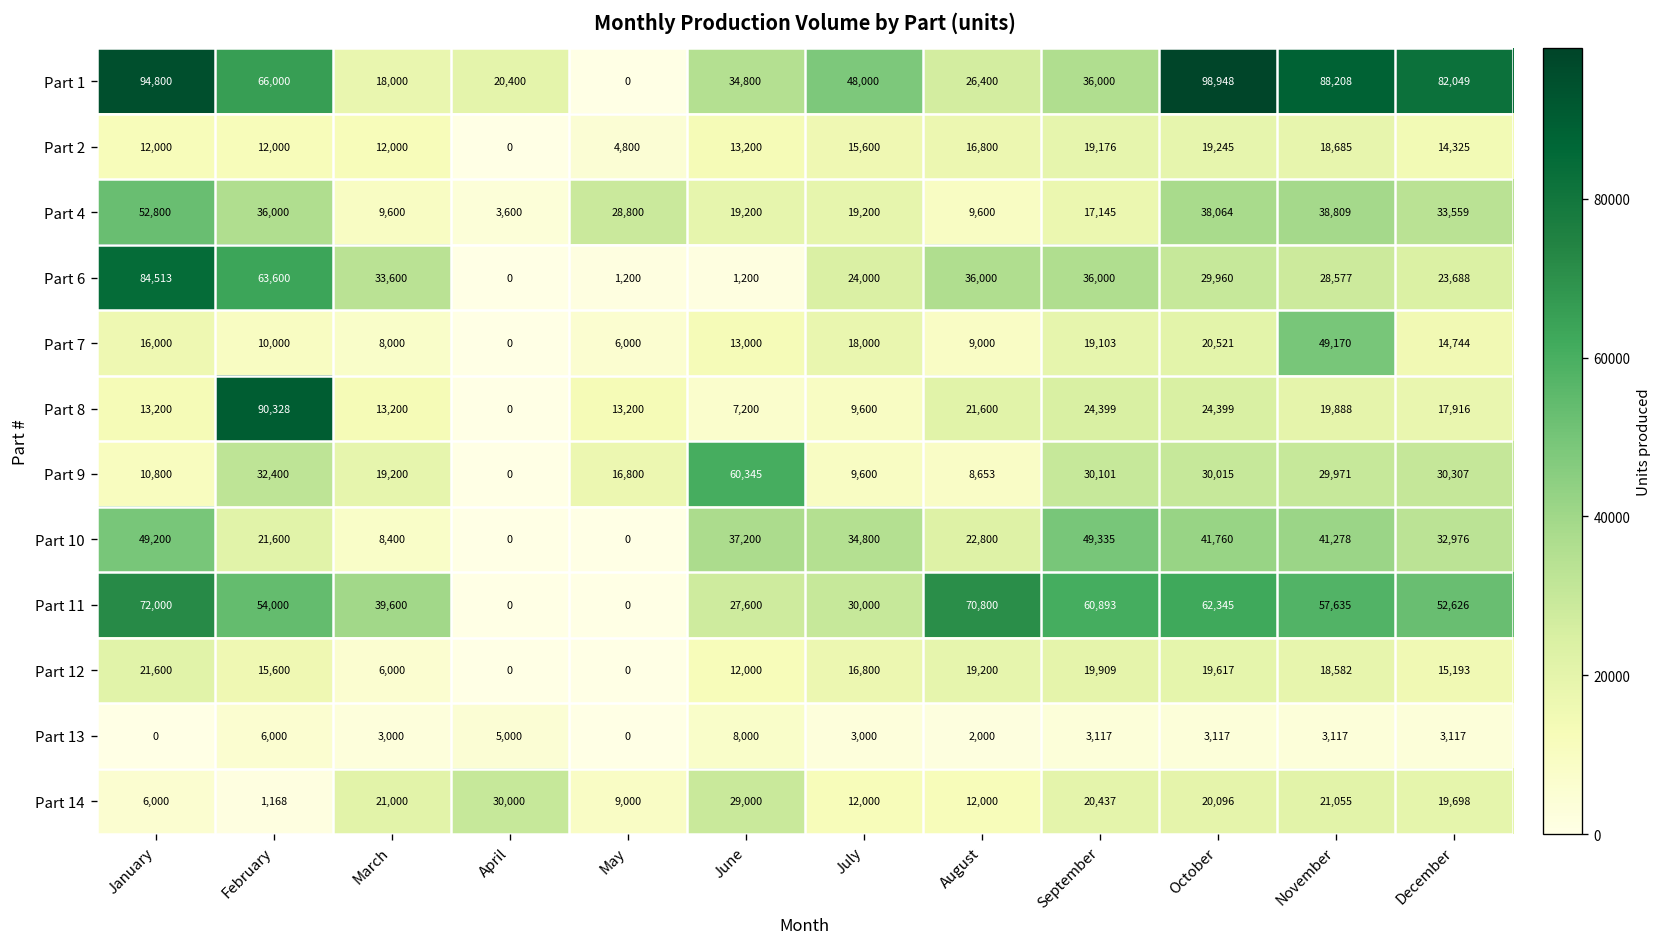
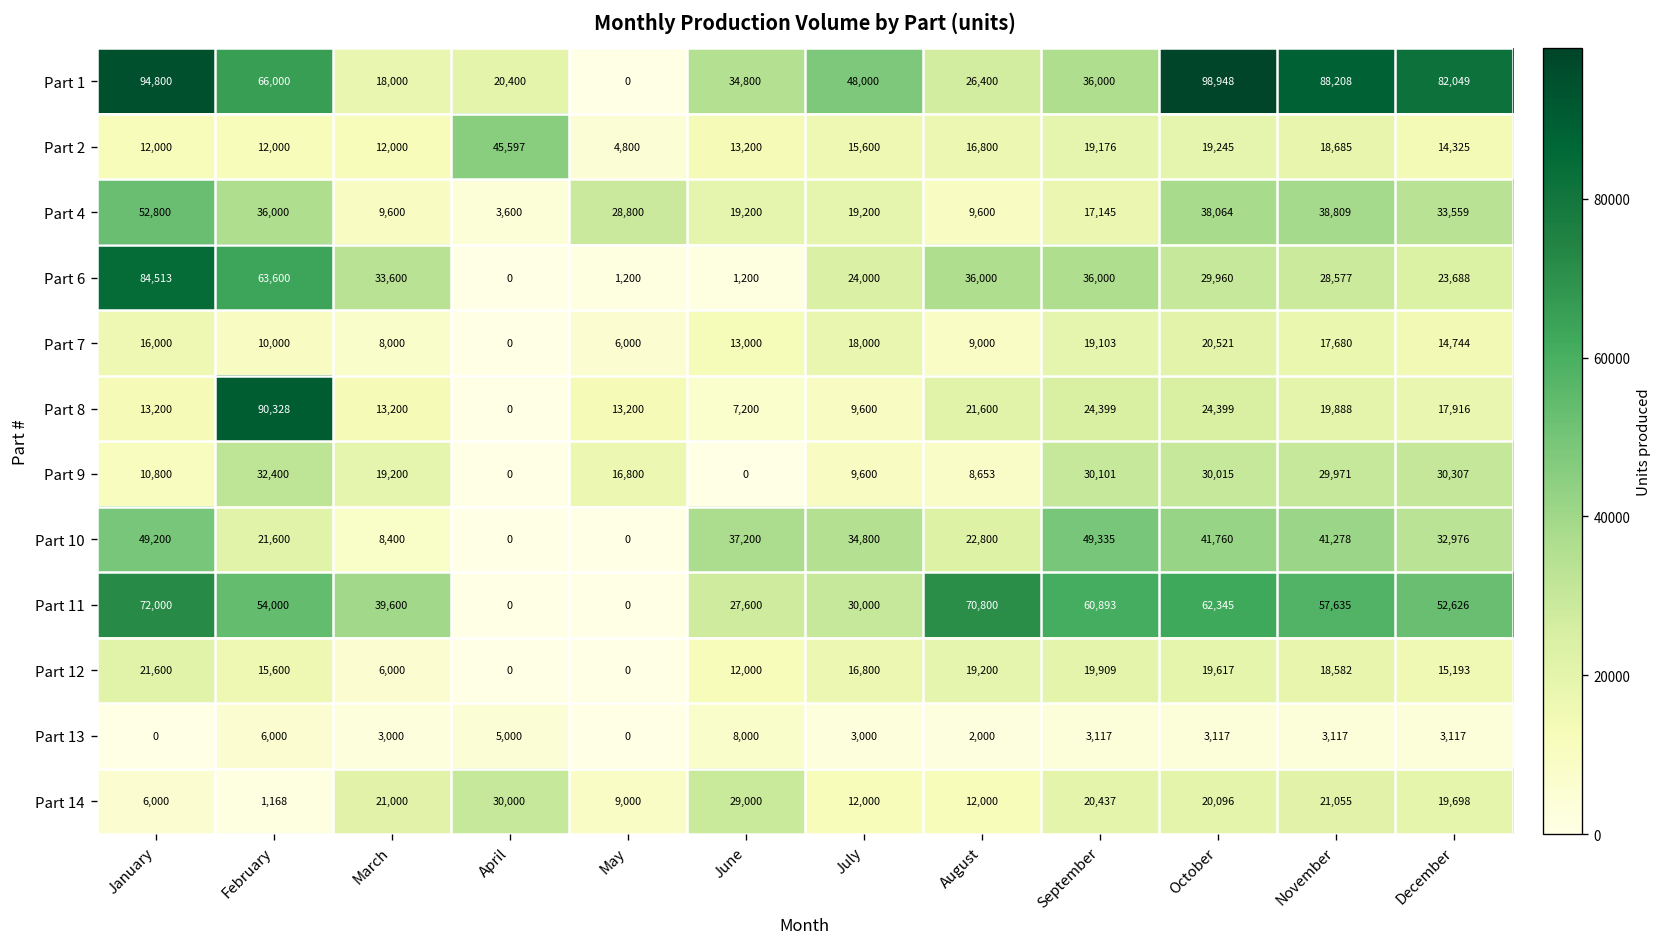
  {
    "Part 1": {
      "January": "94,800",
      "February": "66,000",
      "March": "18,000",
      "April": "20,400",
      "May": "0",
      "June": "34,800",
      "July": "48,000",
      "August": "26,400",
      "September": "36,000",
      "October": "98,948",
      "November": "88,208",
      "December": "82,049"
    },
    "Part 2": {
      "January": "12,000",
      "February": "12,000",
      "March": "12,000",
-     "April": "0",
+     "April": "45,597",
      "May": "4,800",
      "June": "13,200",
      "July": "15,600",
      "August": "16,800",
      "September": "19,176",
      "October": "19,245",
      "November": "18,685",
      "December": "14,325"
    },
    "Part 4": {
      "January": "52,800",
      "February": "36,000",
      "March": "9,600",
      "April": "3,600",
      "May": "28,800",
      "June": "19,200",
      "July": "19,200",
      "August": "9,600",
      "September": "17,145",
      "October": "38,064",
      "November": "38,809",
      "December": "33,559"
    },
    "Part 6": {
      "January": "84,513",
      "February": "63,600",
      "March": "33,600",
      "April": "0",
      "May": "1,200",
      "June": "1,200",
      "July": "24,000",
      "August": "36,000",
      "September": "36,000",
      "October": "29,960",
      "November": "28,577",
      "December": "23,688"
    },
    "Part 7": {
      "January": "16,000",
      "February": "10,000",
      "March": "8,000",
      "April": "0",
      "May": "6,000",
      "June": "13,000",
      "July": "18,000",
      "August": "9,000",
      "September": "19,103",
      "October": "20,521",
-     "November": "49,170",
+     "November": "17,680",
      "December": "14,744"
    },
    "Part 8": {
      "January": "13,200",
      "February": "90,328",
      "March": "13,200",
      "April": "0",
      "May": "13,200",
      "June": "7,200",
      "July": "9,600",
      "August": "21,600",
      "September": "24,399",
      "October": "24,399",
      "November": "19,888",
      "December": "17,916"
    },
    "Part 9": {
      "January": "10,800",
      "February": "32,400",
      "March": "19,200",
      "April": "0",
      "May": "16,800",
-     "June": "60,345",
+     "June": "0",
      "July": "9,600",
      "August": "8,653",
      "September": "30,101",
      "October": "30,015",
      "November": "29,971",
      "December": "30,307"
    },
    "Part 10": {
      "January": "49,200",
      "February": "21,600",
      "March": "8,400",
      "April": "0",
      "May": "0",
      "June": "37,200",
      "July": "34,800",
      "August": "22,800",
      "September": "49,335",
      "October": "41,760",
      "November": "41,278",
      "December": "32,976"
    },
    "Part 11": {
      "January": "72,000",
      "February": "54,000",
      "March": "39,600",
      "April": "0",
      "May": "0",
      "June": "27,600",
      "July": "30,000",
      "August": "70,800",
      "September": "60,893",
      "October": "62,345",
      "November": "57,635",
      "December": "52,626"
    },
    "Part 12": {
      "January": "21,600",
      "February": "15,600",
      "March": "6,000",
      "April": "0",
      "May": "0",
      "June": "12,000",
      "July": "16,800",
      "August": "19,200",
      "September": "19,909",
      "October": "19,617",
      "November": "18,582",
      "December": "15,193"
    },
    "Part 13": {
      "January": "0",
      "February": "6,000",
      "March": "3,000",
      "April": "5,000",
      "May": "0",
      "June": "8,000",
      "July": "3,000",
      "August": "2,000",
      "September": "3,117",
      "October": "3,117",
      "November": "3,117",
      "December": "3,117"
    },
    "Part 14": {
      "January": "6,000",
      "February": "1,168",
      "March": "21,000",
      "April": "30,000",
      "May": "9,000",
      "June": "29,000",
      "July": "12,000",
      "August": "12,000",
      "September": "20,437",
      "October": "20,096",
      "November": "21,055",
      "December": "19,698"
    }
  }
